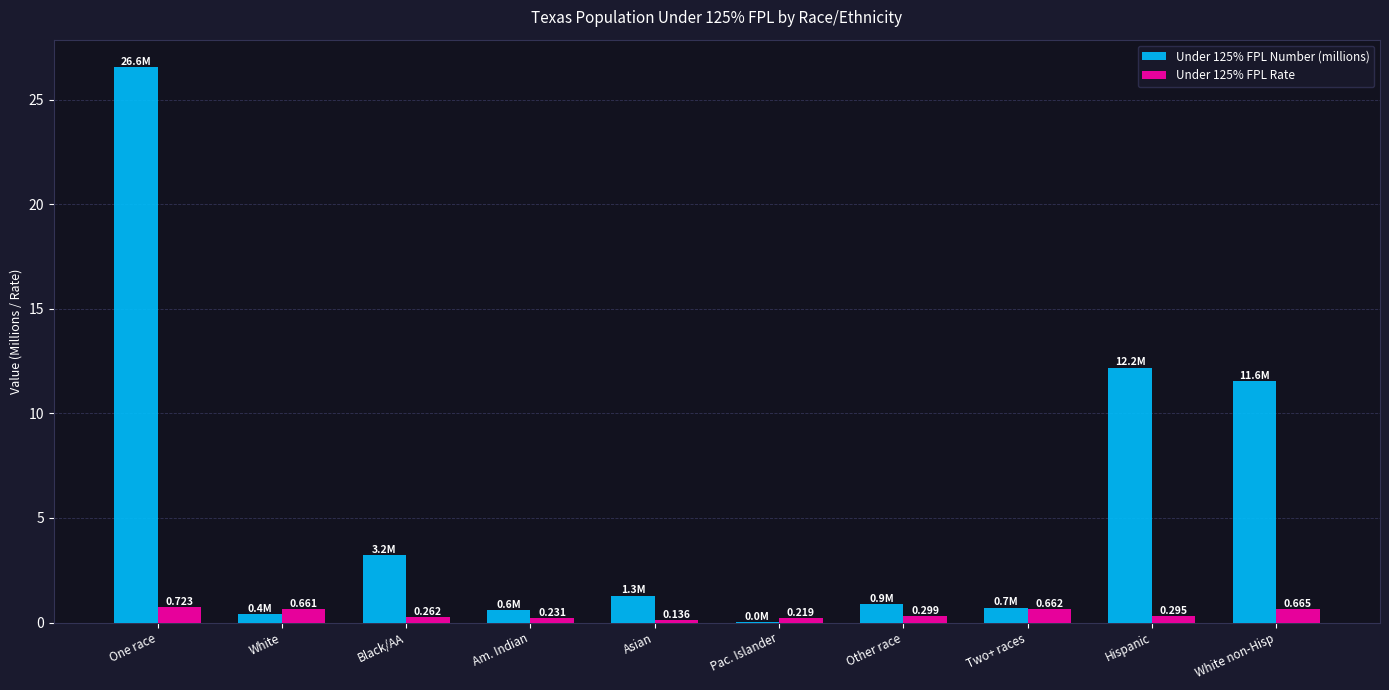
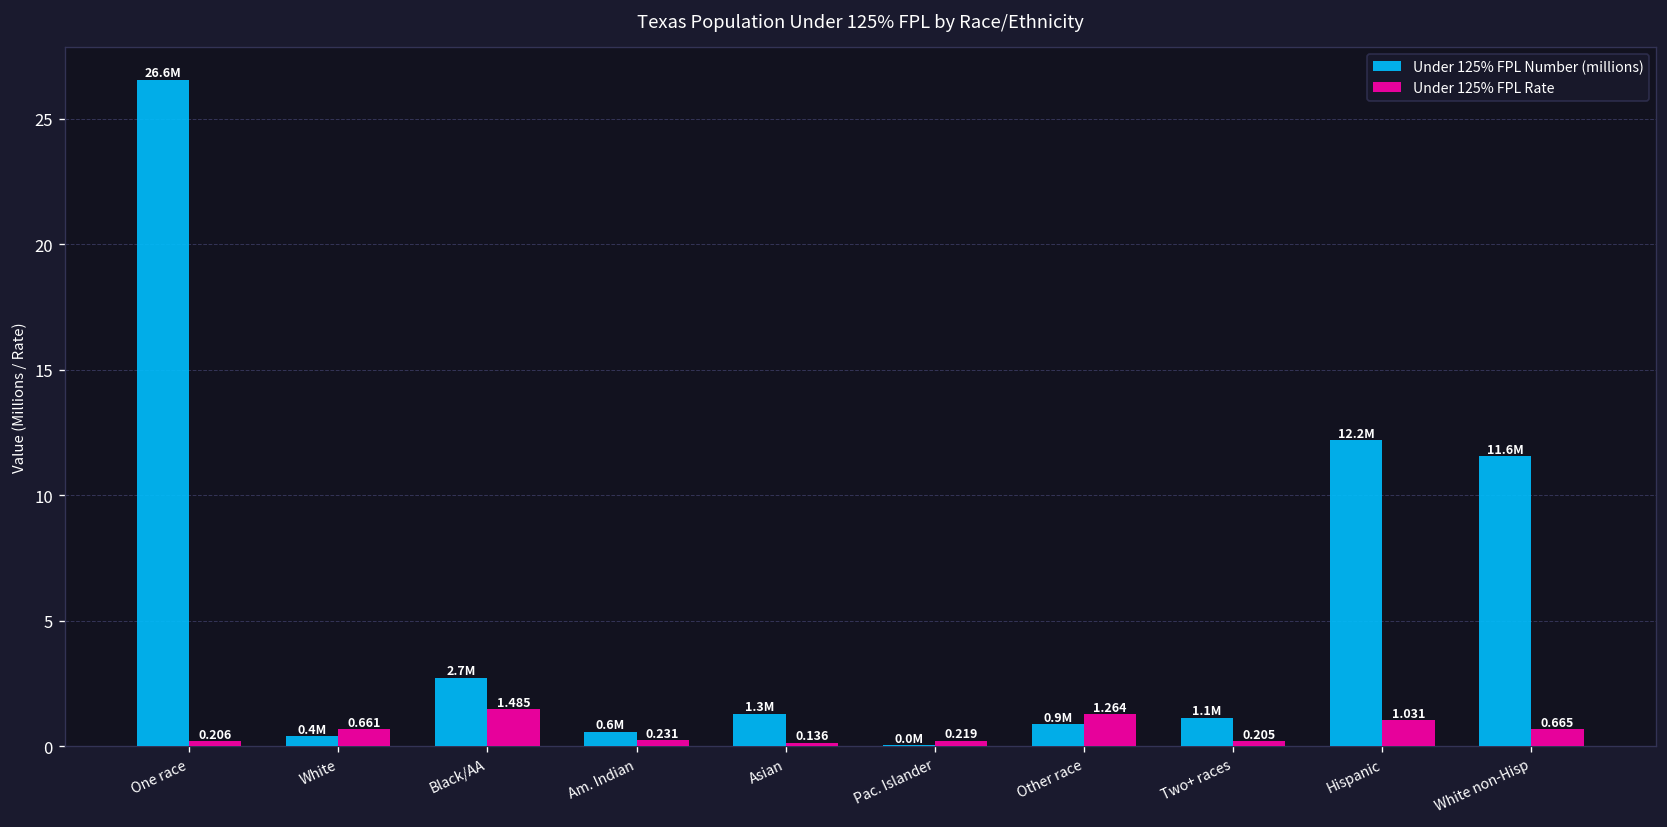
  {
    "Under 125% FPL Number (millions)": {
      "One race": "26.6M",
      "White": "0.4M",
-     "Black/AA": "3.2M",
+     "Black/AA": "2.7M",
      "Am. Indian": "0.6M",
      "Asian": "1.3M",
      "Pac. Islander": "0.0M",
      "Other race": "0.9M",
-     "Two+ races": "0.7M",
+     "Two+ races": "1.1M",
      "Hispanic": "12.2M",
      "White non-Hisp": "11.6M"
    },
    "Under 125% FPL Rate": {
-     "One race": "0.723",
+     "One race": "0.206",
      "White": "0.661",
-     "Black/AA": "0.262",
+     "Black/AA": "1.485",
      "Am. Indian": "0.231",
      "Asian": "0.136",
      "Pac. Islander": "0.219",
-     "Other race": "0.299",
-     "Two+ races": "0.662",
-     "Hispanic": "0.295",
+     "Other race": "1.264",
+     "Two+ races": "0.205",
+     "Hispanic": "1.031",
      "White non-Hisp": "0.665"
    }
  }
